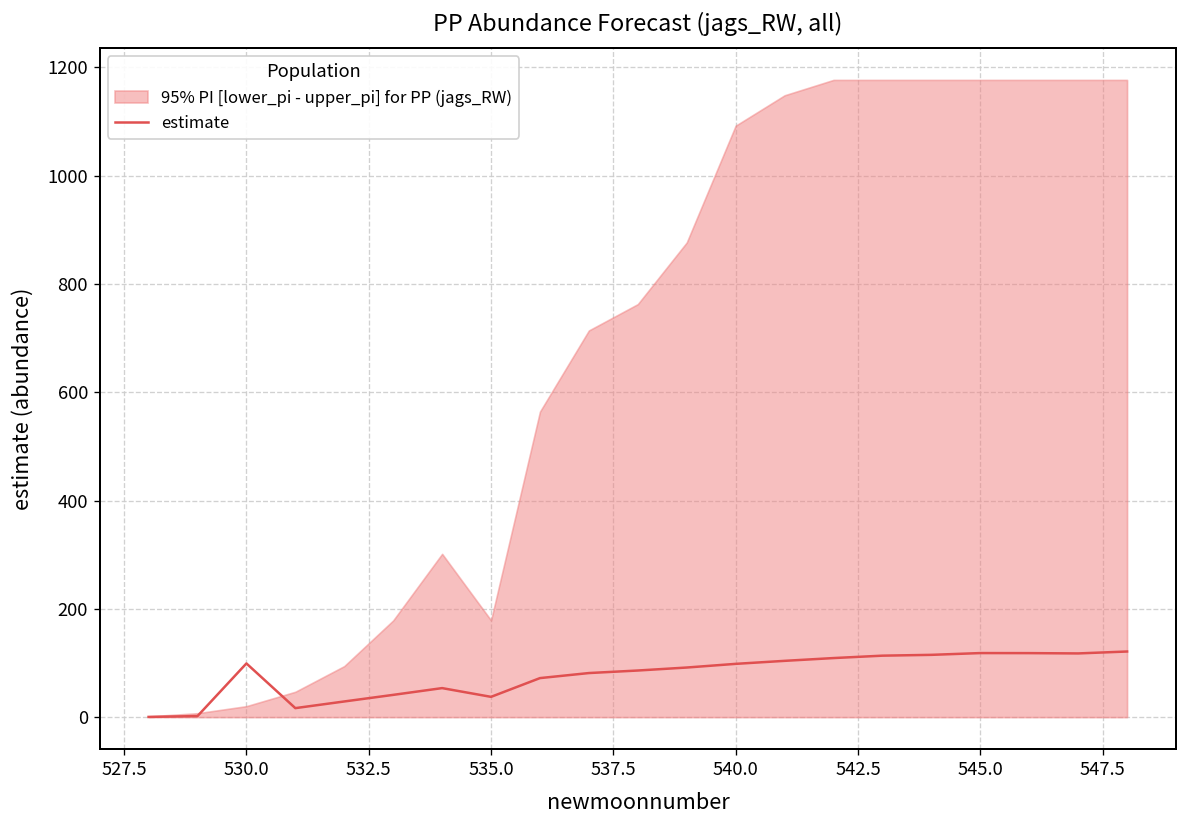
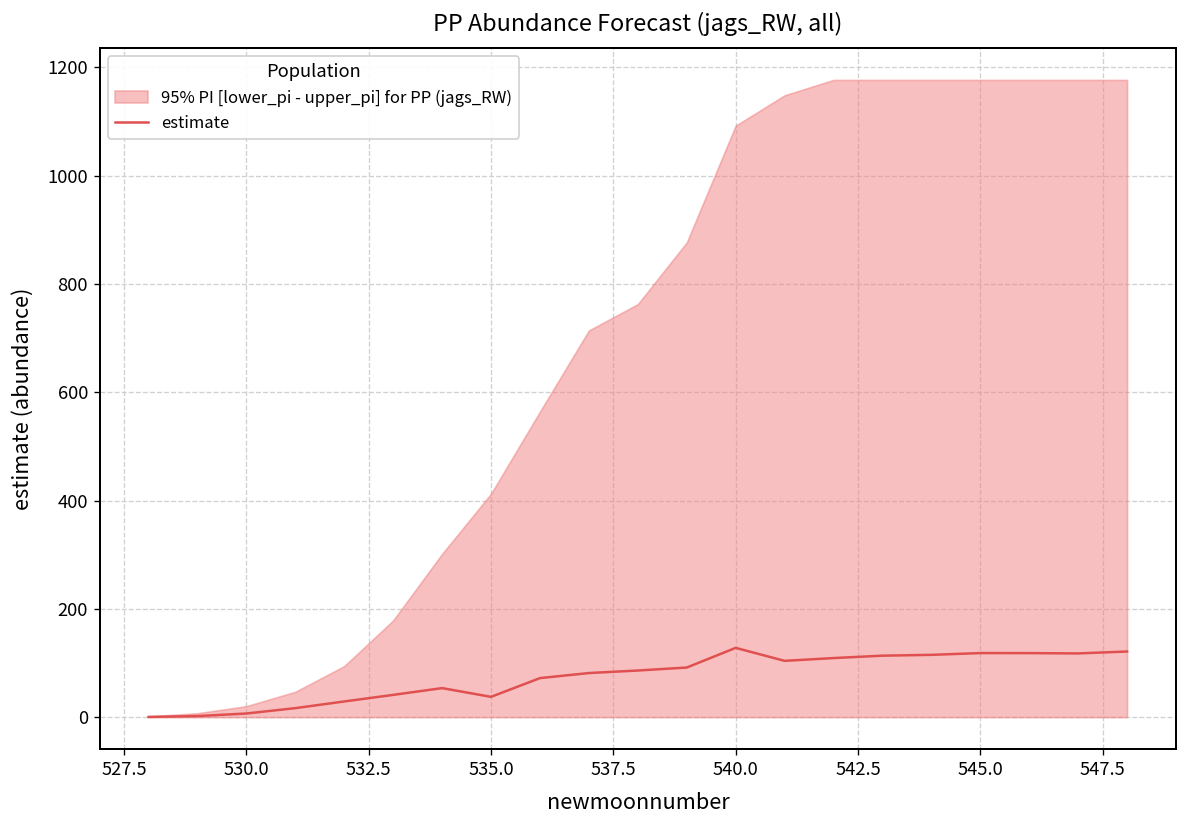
  {
    "estimate": {
-     "530.0": 100,
+     "530.0": 10,
      "535.0": 40,
-     "540.0": 100,
+     "540.0": 130,
      "545.0": 120
    },
    "95% PI [lower_pi - upper_pi] for PP (jags_RW)": {
      "530.0": 20,
-     "535.0": 180,
+     "535.0": 410,
      "540.0": 1090,
      "545.0": 1180
    }
  }
